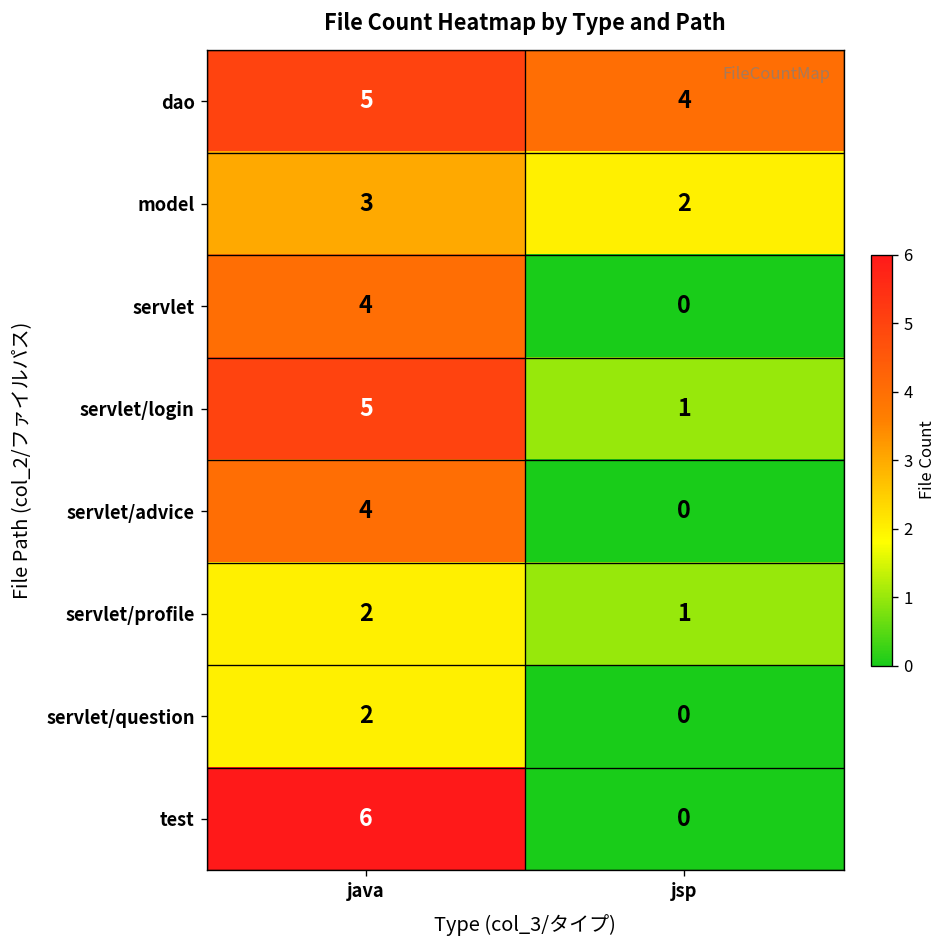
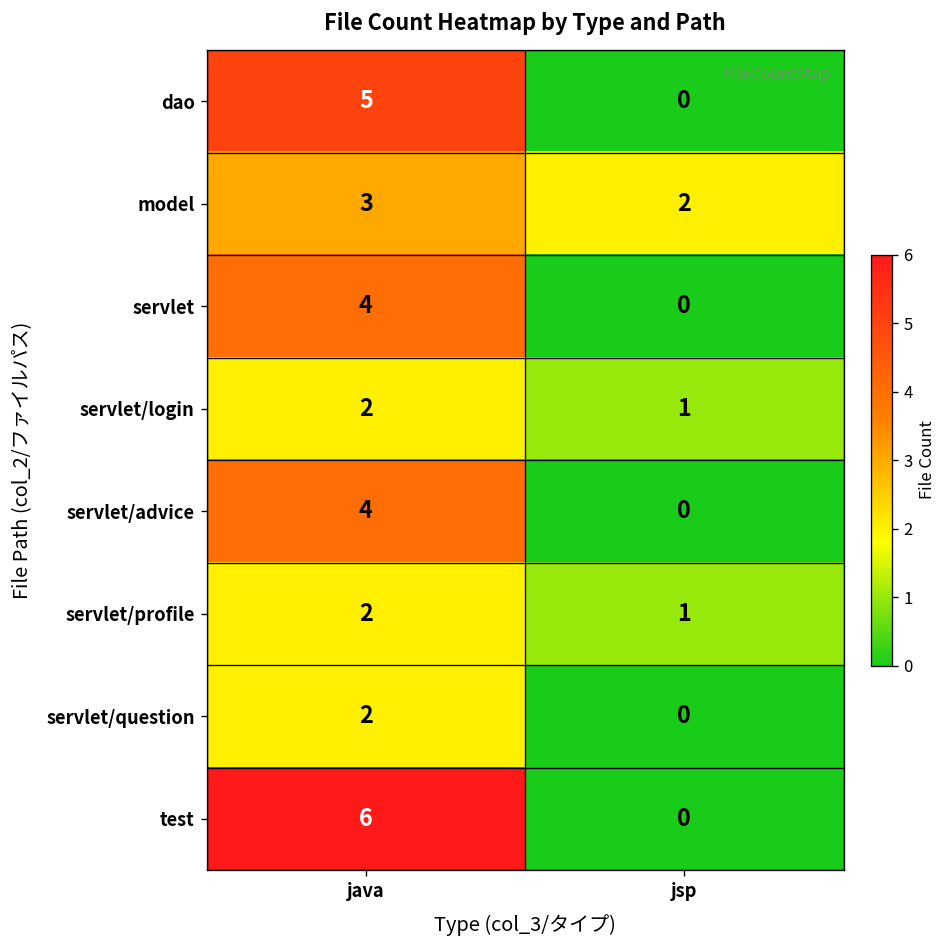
  {
    "dao": {
      "java": 5,
-     "jsp": 4
+     "jsp": 0
    },
    "model": {
      "java": 3,
      "jsp": 2
    },
    "servlet": {
      "java": 4,
      "jsp": 0
    },
    "servlet/login": {
-     "java": 5,
+     "java": 2,
      "jsp": 1
    },
    "servlet/advice": {
      "java": 4,
      "jsp": 0
    },
    "servlet/profile": {
      "java": 2,
      "jsp": 1
    },
    "servlet/question": {
      "java": 2,
      "jsp": 0
    },
    "test": {
      "java": 6,
      "jsp": 0
    }
  }
